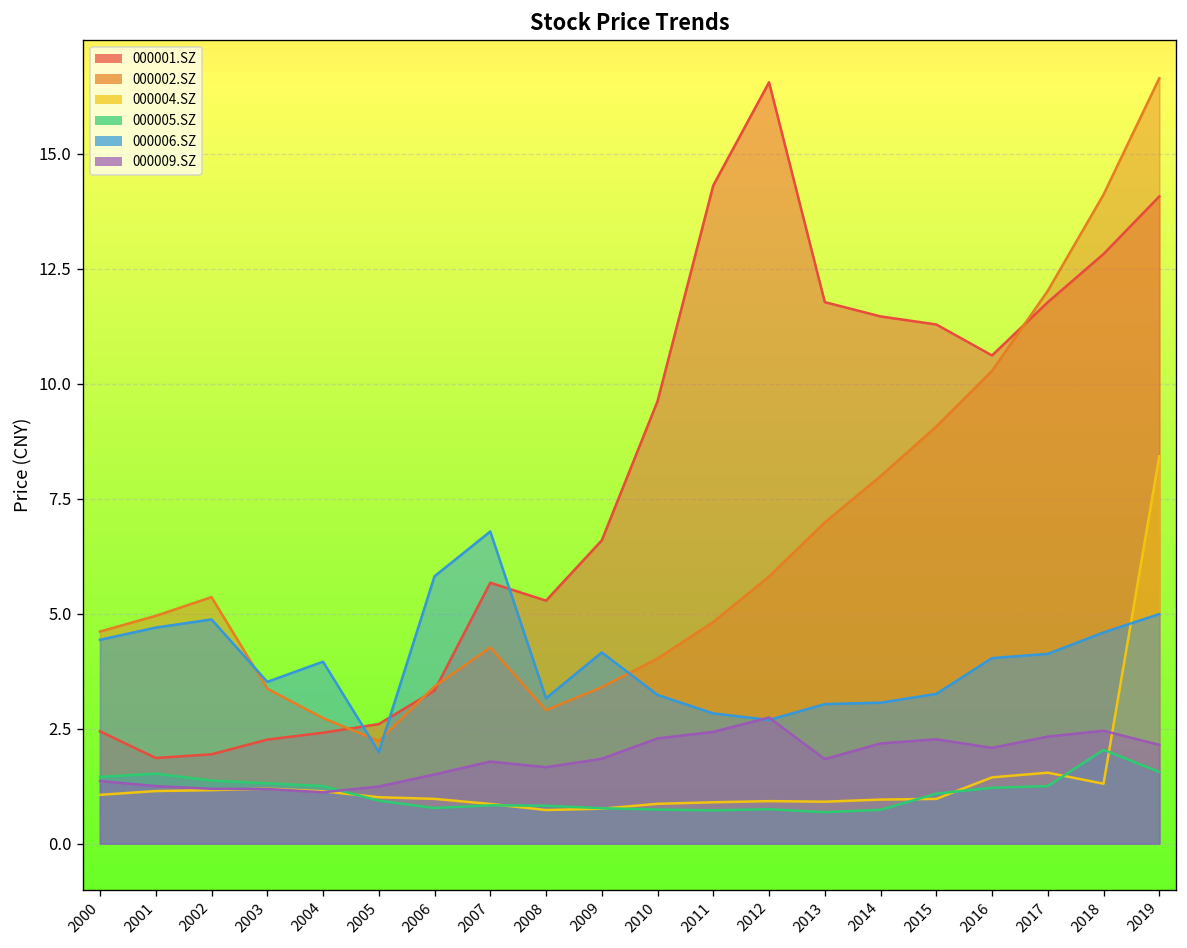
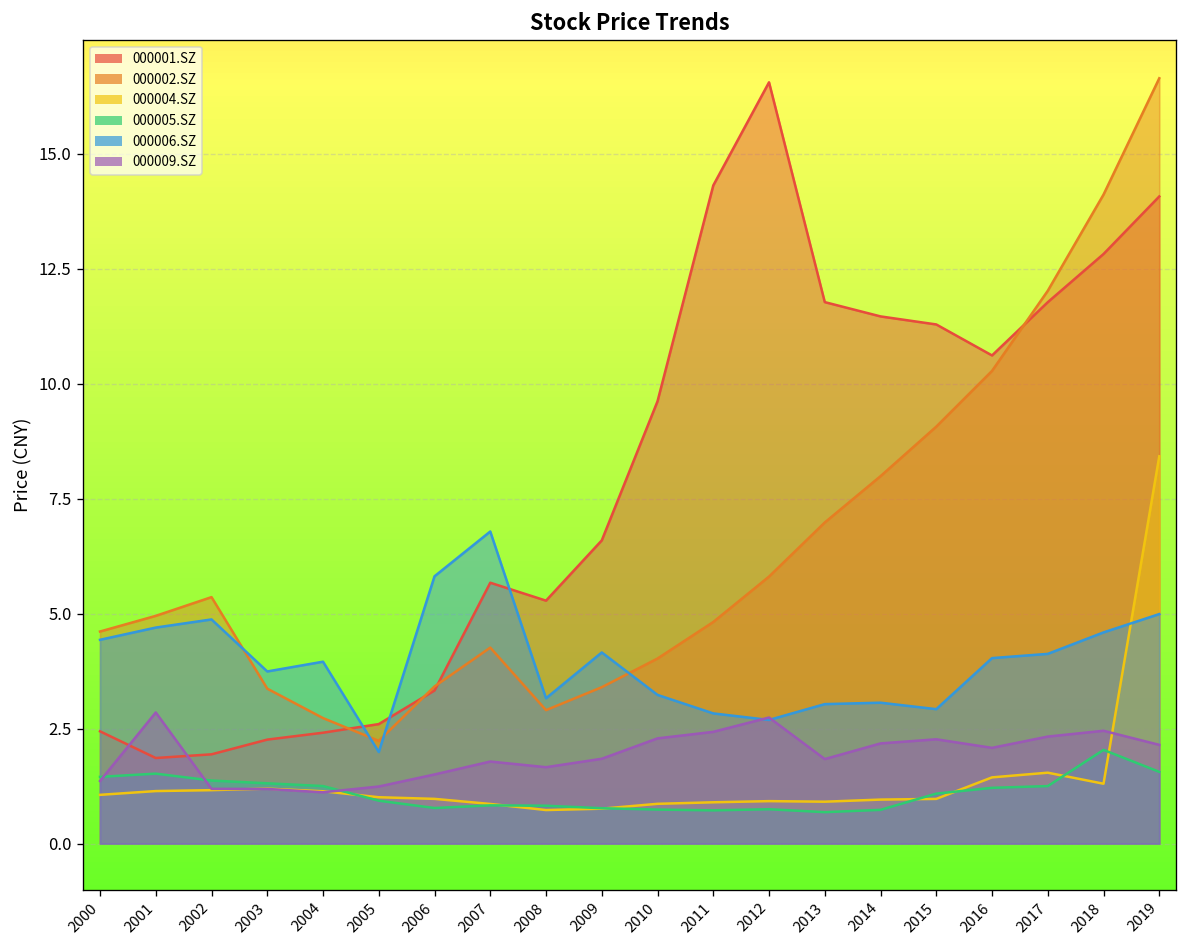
  {
    "000005.SZ": {
      "2000": 1.5,
      "2001": 1.5,
      "2002": 1.4,
      "2003": 1.3,
      "2004": 1.3,
      "2005": 0.9,
      "2006": 0.8,
      "2008": 0.8,
      "2010": 0.7,
      "2011": 0.7,
      "2012": 0.7,
      "2013": 0.7,
      "2014": 0.7,
      "2015": 1.1,
      "2016": 1.2,
      "2017": 1.2,
      "2018": 2.0,
      "2019": 1.6
    },
    "000006.SZ": {
      "2000": 4.4,
      "2001": 4.7,
      "2002": 4.9,
-     "2003": 3.5,
+     "2003": 3.7,
      "2004": 4.0,
      "2005": 2.0,
      "2006": 5.8,
      "2007": 6.8,
      "2008": 3.2,
      "2009": 4.2,
      "2010": 3.2,
      "2011": 2.8,
      "2013": 3.0,
      "2014": 3.1,
-     "2015": 3.3,
+     "2015": 2.9,
      "2016": 4.0,
      "2017": 4.1,
      "2018": 4.6,
      "2019": 5.0
    },
    "000009.SZ": {
      "2000": 1.4,
-     "2001": 1.3,
+     "2001": 2.9,
      "2005": 1.2,
      "2006": 1.5,
      "2007": 1.8,
      "2008": 1.7,
      "2009": 1.8,
      "2010": 2.3,
      "2011": 2.4,
      "2013": 1.8,
      "2014": 2.2,
      "2015": 2.3,
      "2016": 2.1,
      "2017": 2.3,
      "2018": 2.5,
      "2019": 2.1
    }
  }
